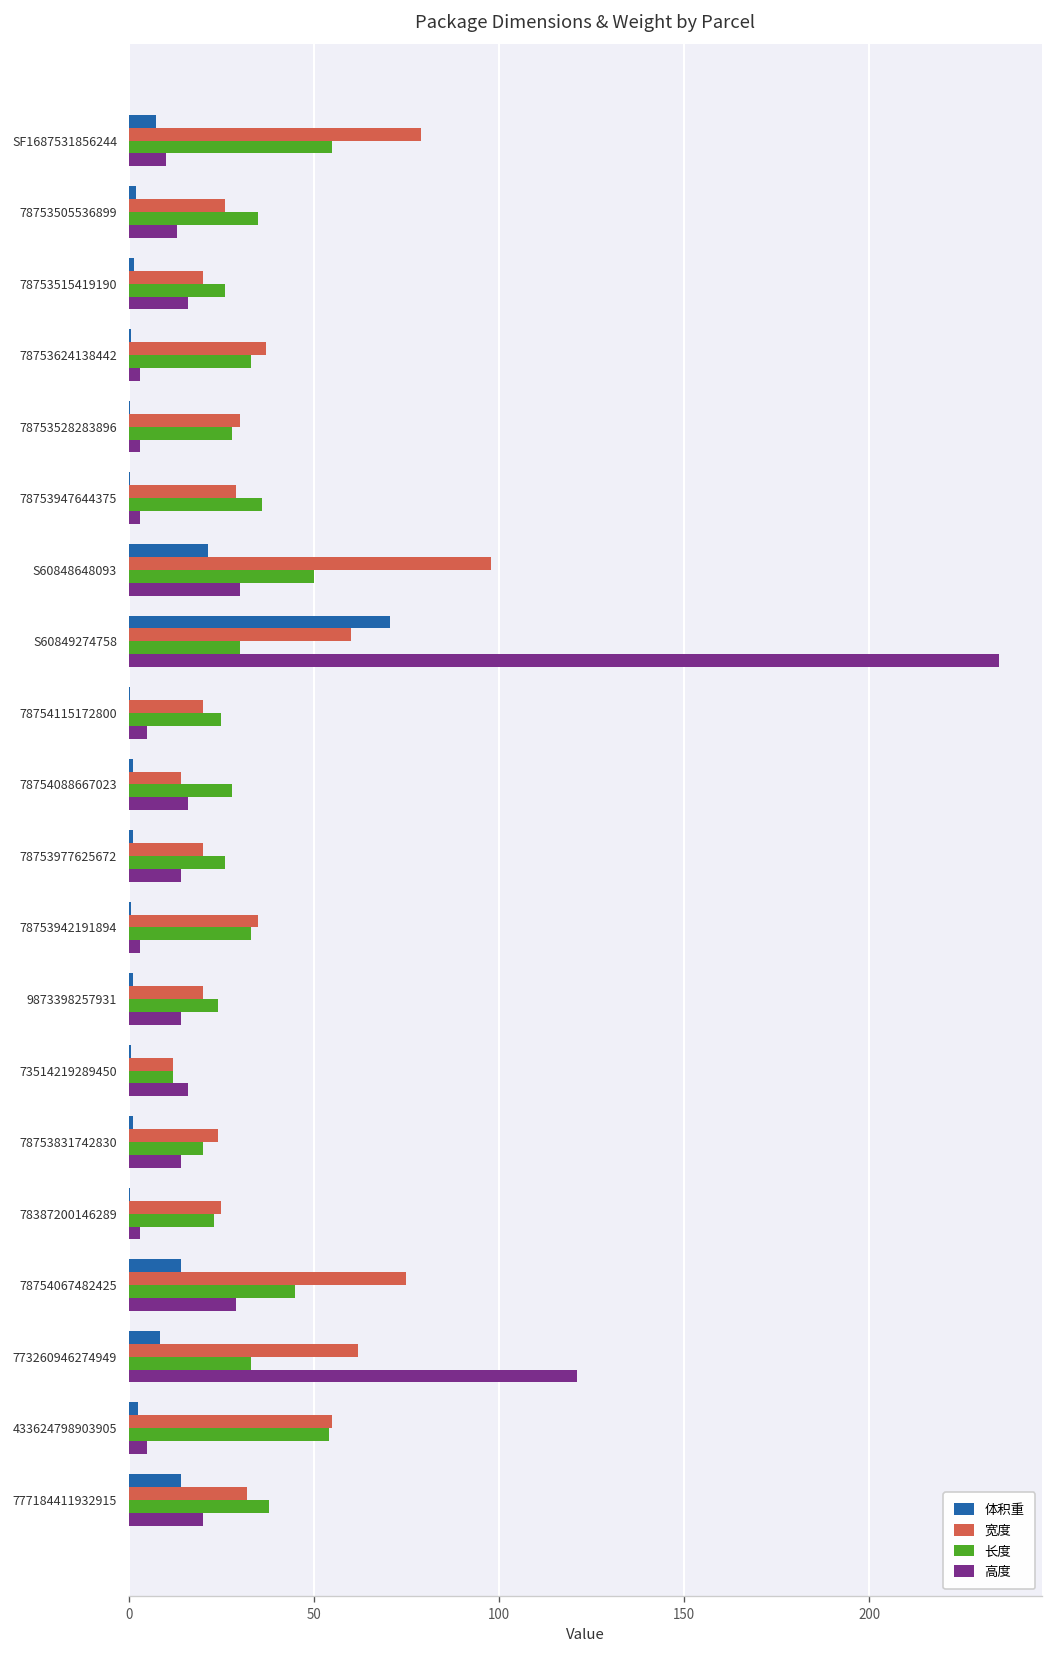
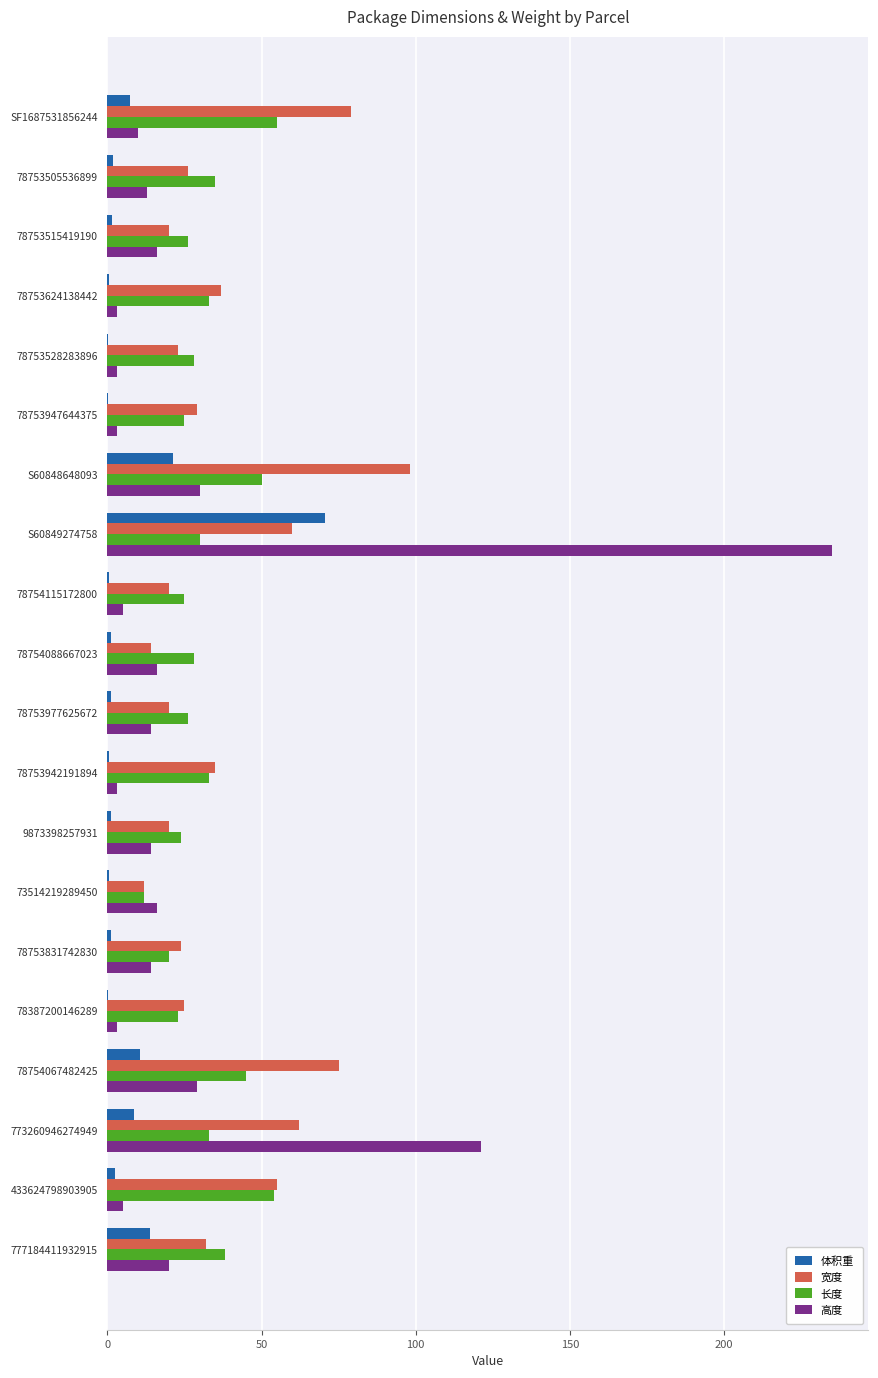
  {
    "体积重": {
      "SF1687531856244": 7,
      "78753505536899": 2,
      "78753515419190": 1,
      "S60848648093": 21,
      "S60849274758": 71,
      "78754088667023": 1,
      "78753977625672": 1,
      "9873398257931": 1,
      "78753831742830": 1,
-     "78754067482425": 14,
+     "78754067482425": 11,
      "773260946274949": 9,
      "433624798903905": 2,
      "777184411932915": 14
    },
    "宽度": {
      "SF1687531856244": 79,
      "78753505536899": 26,
      "78753515419190": 20,
      "78753624138442": 37,
-     "78753528283896": 30,
+     "78753528283896": 23,
      "78753947644375": 29,
      "S60848648093": 98,
      "S60849274758": 60,
      "78754115172800": 20,
      "78754088667023": 14,
      "78753977625672": 20,
      "78753942191894": 35,
      "9873398257931": 20,
      "73514219289450": 12,
      "78753831742830": 24,
      "78387200146289": 25,
      "78754067482425": 75,
      "773260946274949": 62,
      "433624798903905": 55,
      "777184411932915": 32
    },
    "长度": {
      "SF1687531856244": 55,
      "78753505536899": 35,
      "78753515419190": 26,
      "78753624138442": 33,
      "78753528283896": 28,
-     "78753947644375": 36,
+     "78753947644375": 25,
      "S60848648093": 50,
      "S60849274758": 30,
      "78754115172800": 25,
      "78754088667023": 28,
      "78753977625672": 26,
      "78753942191894": 33,
      "9873398257931": 24,
      "73514219289450": 12,
      "78753831742830": 20,
      "78387200146289": 23,
      "78754067482425": 45,
      "773260946274949": 33,
      "433624798903905": 54,
      "777184411932915": 38
    },
    "高度": {
      "SF1687531856244": 10,
      "78753505536899": 13,
      "78753515419190": 16,
      "78753624138442": 3,
      "78753528283896": 3,
      "78753947644375": 3,
      "S60848648093": 30,
      "S60849274758": 235,
      "78754115172800": 5,
      "78754088667023": 16,
      "78753977625672": 14,
      "78753942191894": 3,
      "9873398257931": 14,
      "73514219289450": 16,
      "78753831742830": 14,
      "78387200146289": 3,
      "78754067482425": 29,
      "773260946274949": 121,
      "433624798903905": 5,
      "777184411932915": 20
    }
  }
